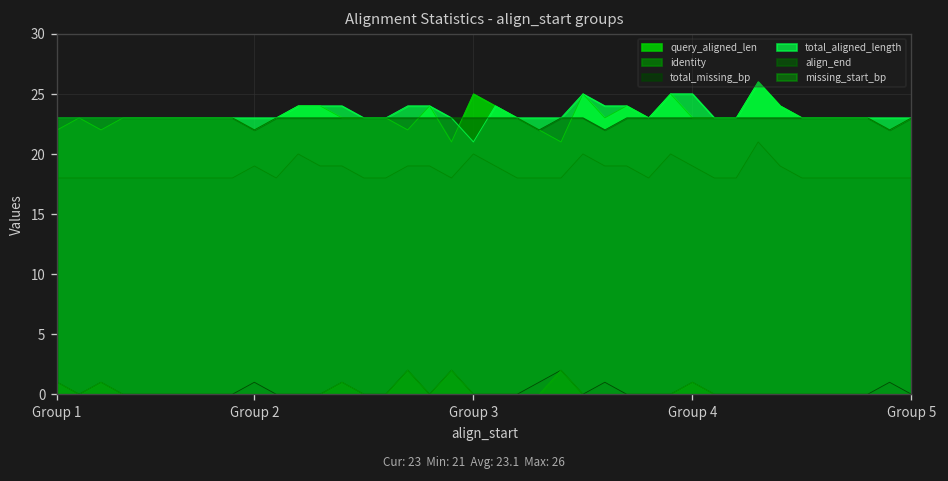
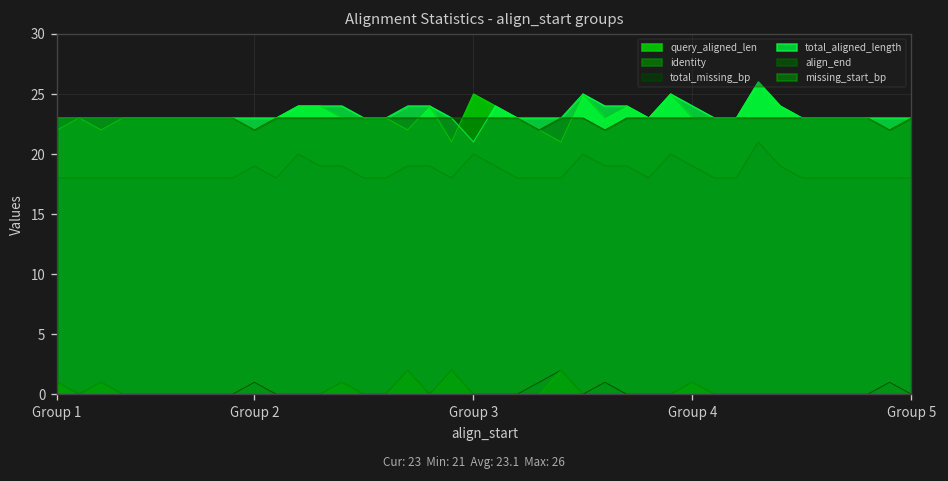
  {
    "total_aligned_length": {
      "Group 2": 23,
      "Group 3": 21,
-     "Group 4": 25
+     "Group 4": 24
    }
  }
